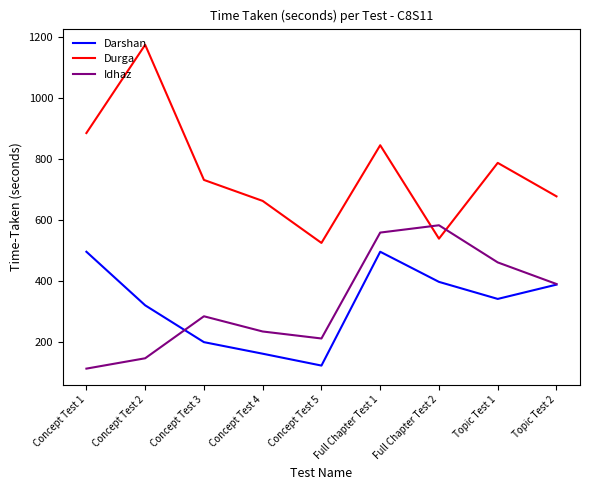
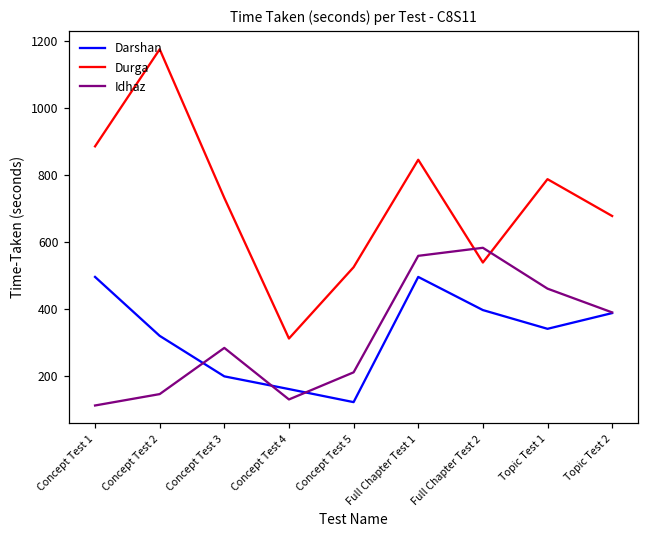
  {
    "Darshan": {
      "Concept Test 1": 500,
      "Concept Test 2": 320,
      "Concept Test 3": 200,
      "Concept Test 4": 160,
      "Concept Test 5": 120,
      "Full Chapter Test 1": 500,
      "Full Chapter Test 2": 400,
      "Topic Test 1": 340
    },
    "Durga": {
      "Concept Test 1": 890,
      "Concept Test 2": 1180,
      "Concept Test 3": 730,
-     "Concept Test 4": 660,
+     "Concept Test 4": 310,
      "Concept Test 5": 530,
      "Full Chapter Test 1": 850,
      "Full Chapter Test 2": 540,
      "Topic Test 1": 790,
      "Topic Test 2": 680
    },
    "Idhaz": {
      "Concept Test 1": 110,
      "Concept Test 2": 150,
      "Concept Test 3": 280,
-     "Concept Test 4": 230,
+     "Concept Test 4": 130,
      "Concept Test 5": 210,
      "Full Chapter Test 1": 560,
      "Full Chapter Test 2": 580,
      "Topic Test 1": 460
    }
  }
